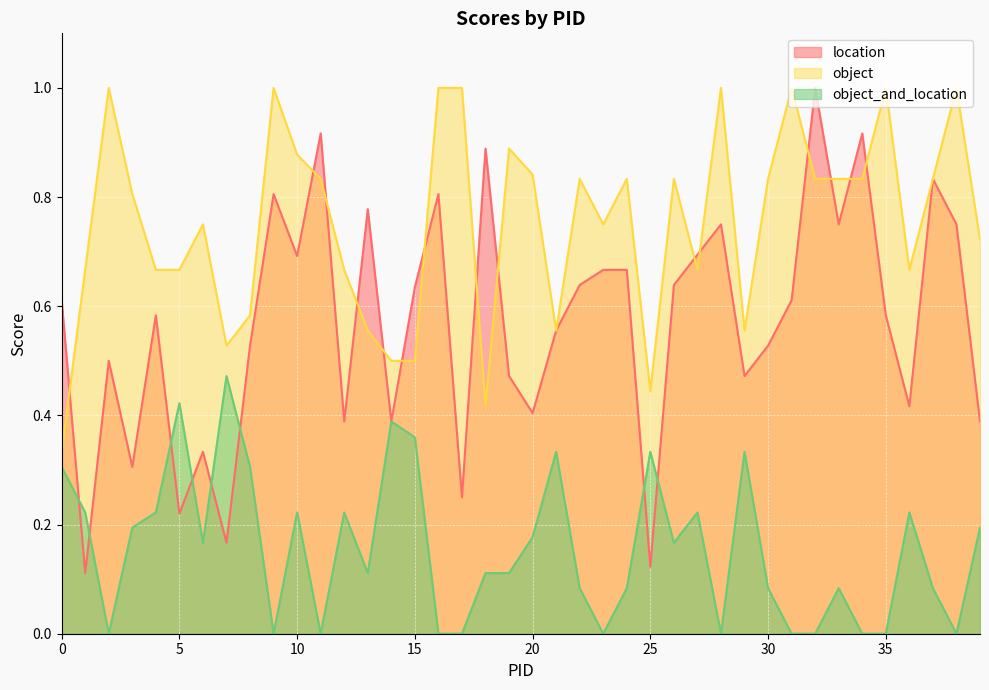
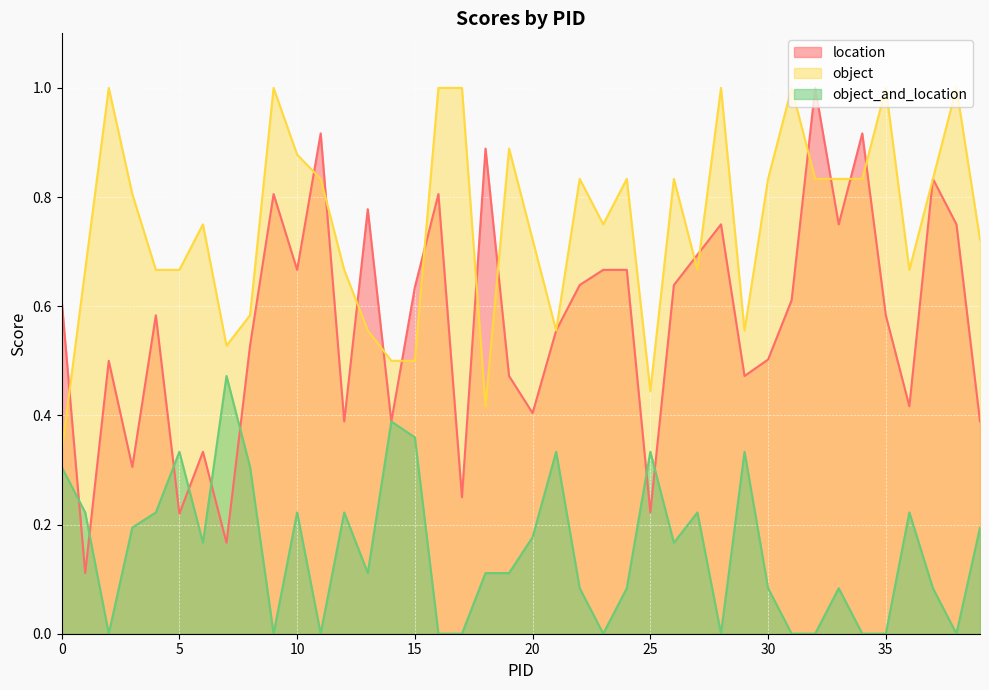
  {
    "location": {
      "0": 0.61,
      "5": 0.22,
-     "10": 0.69,
+     "10": 0.67,
      "15": 0.63,
      "20": 0.40,
-     "25": 0.12,
-     "30": 0.53,
+     "25": 0.22,
+     "30": 0.50,
      "35": 0.58
    },
    "object": {
      "0": 0.33,
      "5": 0.67,
      "10": 0.88,
      "15": 0.50,
-     "20": 0.84,
+     "20": 0.72,
      "25": 0.44,
      "30": 0.83
    },
    "object_and_location": {
      "0": 0.31,
-     "5": 0.42,
+     "5": 0.33,
      "10": 0.22,
      "15": 0.36,
      "20": 0.18,
      "25": 0.33,
      "30": 0.08,
      "35": 0.00
    }
  }
